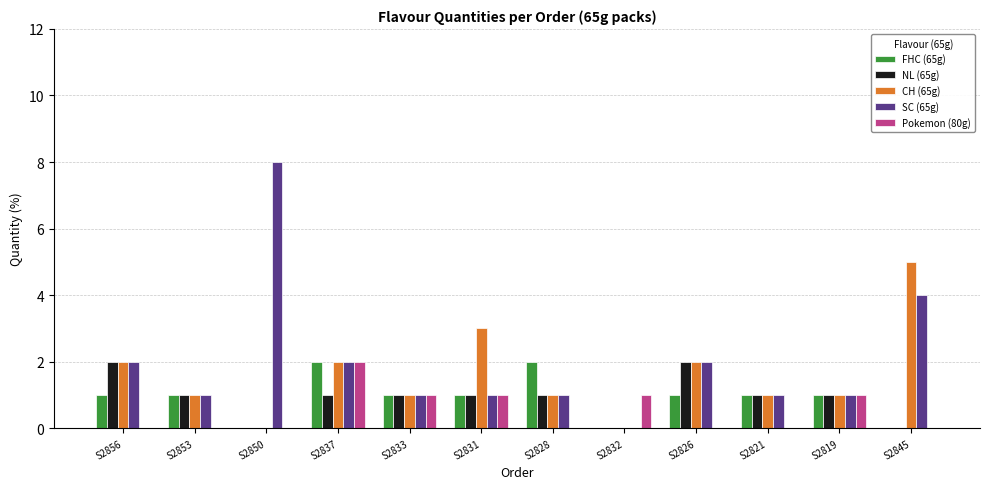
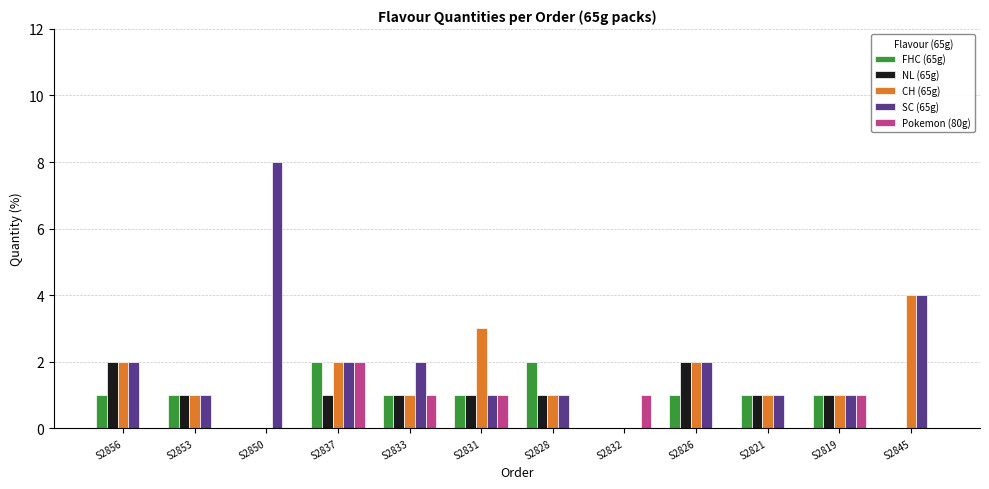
  {
    "FHC (65g)": {
      "S2856": 1,
      "S2853": 1,
      "S2850": 0,
      "S2837": 2,
      "S2833": 1,
      "S2831": 1,
      "S2828": 2,
      "S2832": 0,
      "S2826": 1,
      "S2821": 1,
      "S2819": 1,
      "S2845": 0
    },
    "NL (65g)": {
      "S2856": 2,
      "S2853": 1,
      "S2850": 0,
      "S2837": 1,
      "S2833": 1,
      "S2831": 1,
      "S2828": 1,
      "S2832": 0,
      "S2826": 2,
      "S2821": 1,
      "S2819": 1,
      "S2845": 0
    },
    "CH (65g)": {
      "S2856": 2,
      "S2853": 1,
      "S2850": 0,
      "S2837": 2,
      "S2833": 1,
      "S2831": 3,
      "S2828": 1,
      "S2832": 0,
      "S2826": 2,
      "S2821": 1,
      "S2819": 1,
-     "S2845": 5
+     "S2845": 4
    },
    "SC (65g)": {
      "S2856": 2,
      "S2853": 1,
      "S2850": 8,
      "S2837": 2,
-     "S2833": 1,
+     "S2833": 2,
      "S2831": 1,
      "S2828": 1,
      "S2832": 0,
      "S2826": 2,
      "S2821": 1,
      "S2819": 1,
      "S2845": 4
    },
    "Pokemon (80g)": {
      "S2856": 0,
      "S2853": 0,
      "S2850": 0,
      "S2837": 2,
      "S2833": 1,
      "S2831": 1,
      "S2828": 0,
      "S2832": 1,
      "S2826": 0,
      "S2821": 0,
      "S2819": 1,
      "S2845": 0
    }
  }
